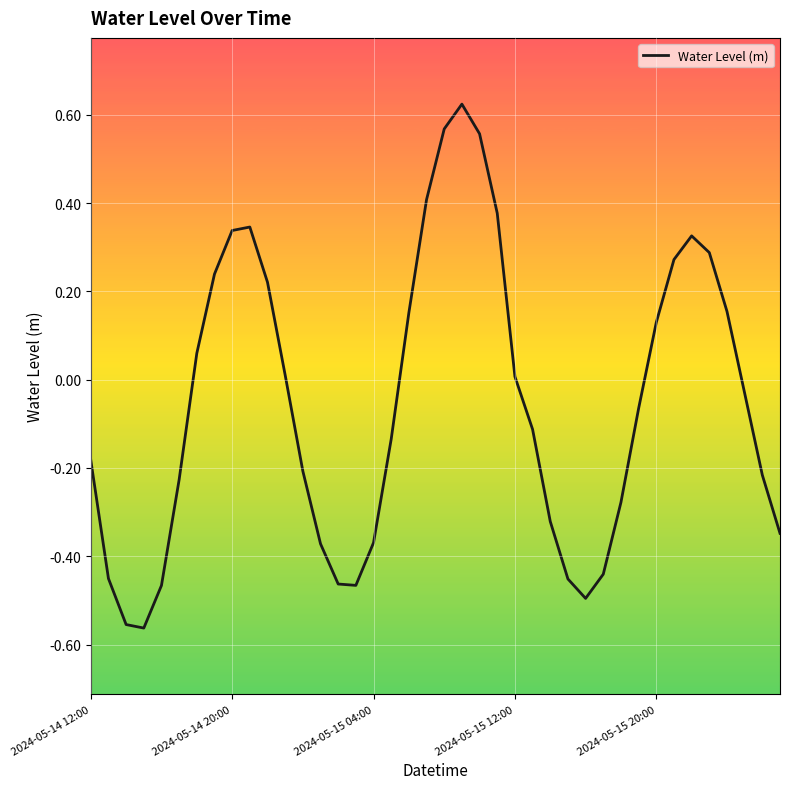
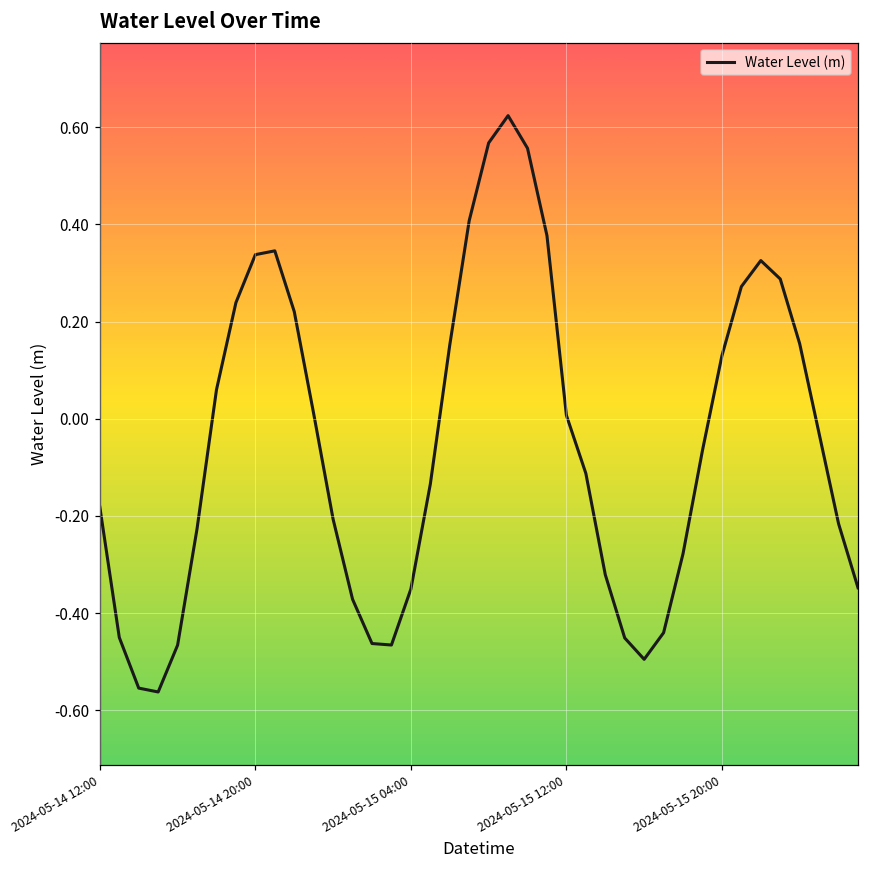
  {
    "2024-05-14 12:00": -0.18,
    "2024-05-14 20:00": 0.34,
-   "2024-05-15 04:00": -0.37,
+   "2024-05-15 04:00": -0.35,
    "2024-05-15 12:00": 0.01,
    "2024-05-15 20:00": 0.13
  }
